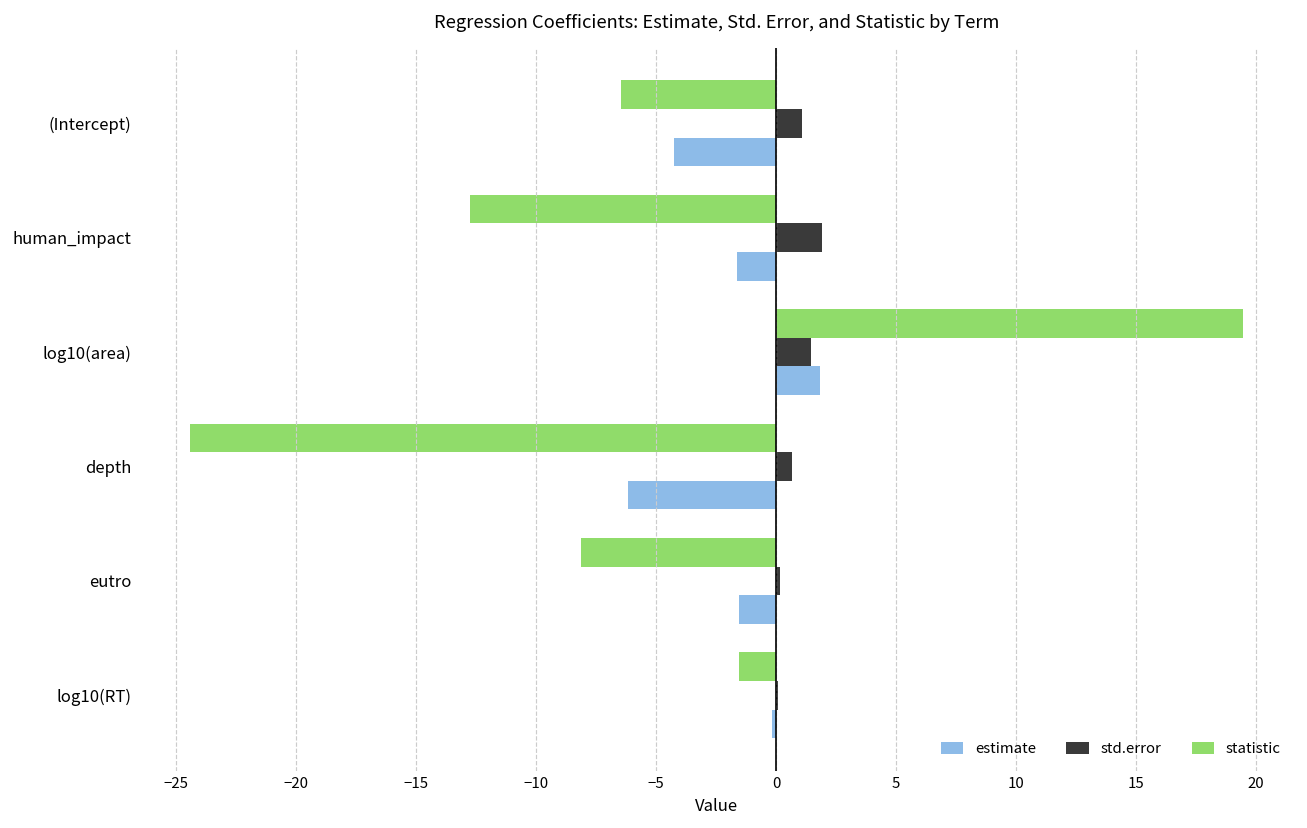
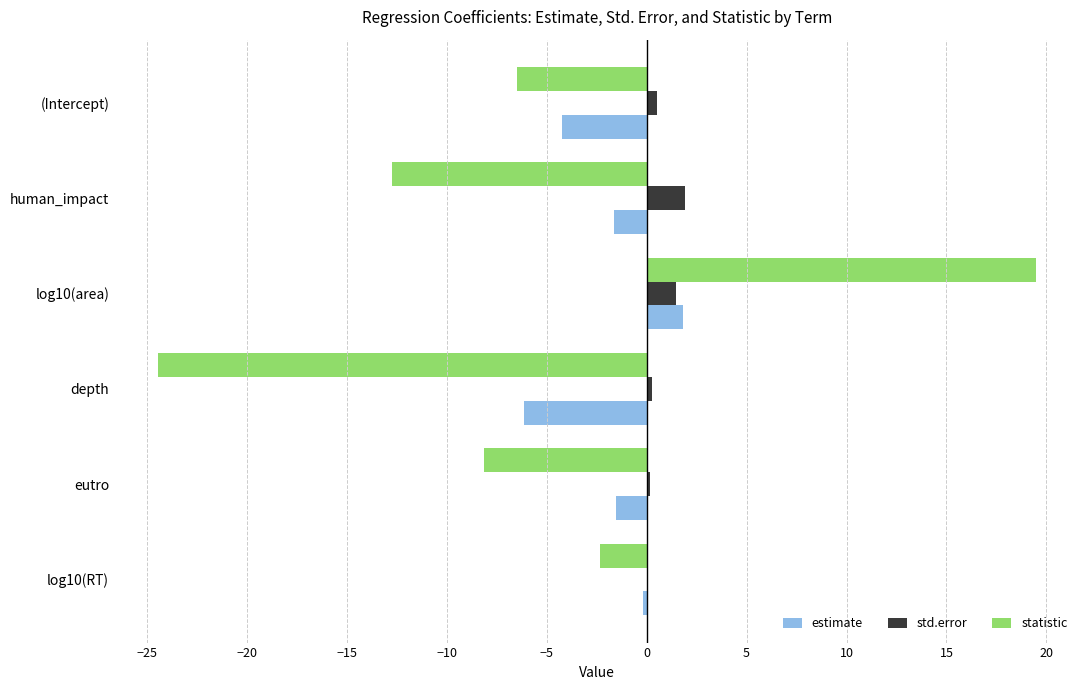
  {
    "estimate": {
      "(Intercept)": -4.3,
      "human_impact": -1.6,
      "log10(area)": 1.8,
      "depth": -6.2,
      "eutro": -1.5,
      "log10(RT)": -0.2
    },
    "std.error": {
-     "(Intercept)": 1.1,
+     "(Intercept)": 0.5,
      "human_impact": 1.9,
      "log10(area)": 1.4,
-     "depth": 0.7,
+     "depth": 0.3,
      "eutro": 0.2
    },
    "statistic": {
      "(Intercept)": -6.5,
      "human_impact": -12.7,
      "log10(area)": 19.5,
      "depth": -24.4,
      "eutro": -8.1,
-     "log10(RT)": -1.5
+     "log10(RT)": -2.3
    }
  }
